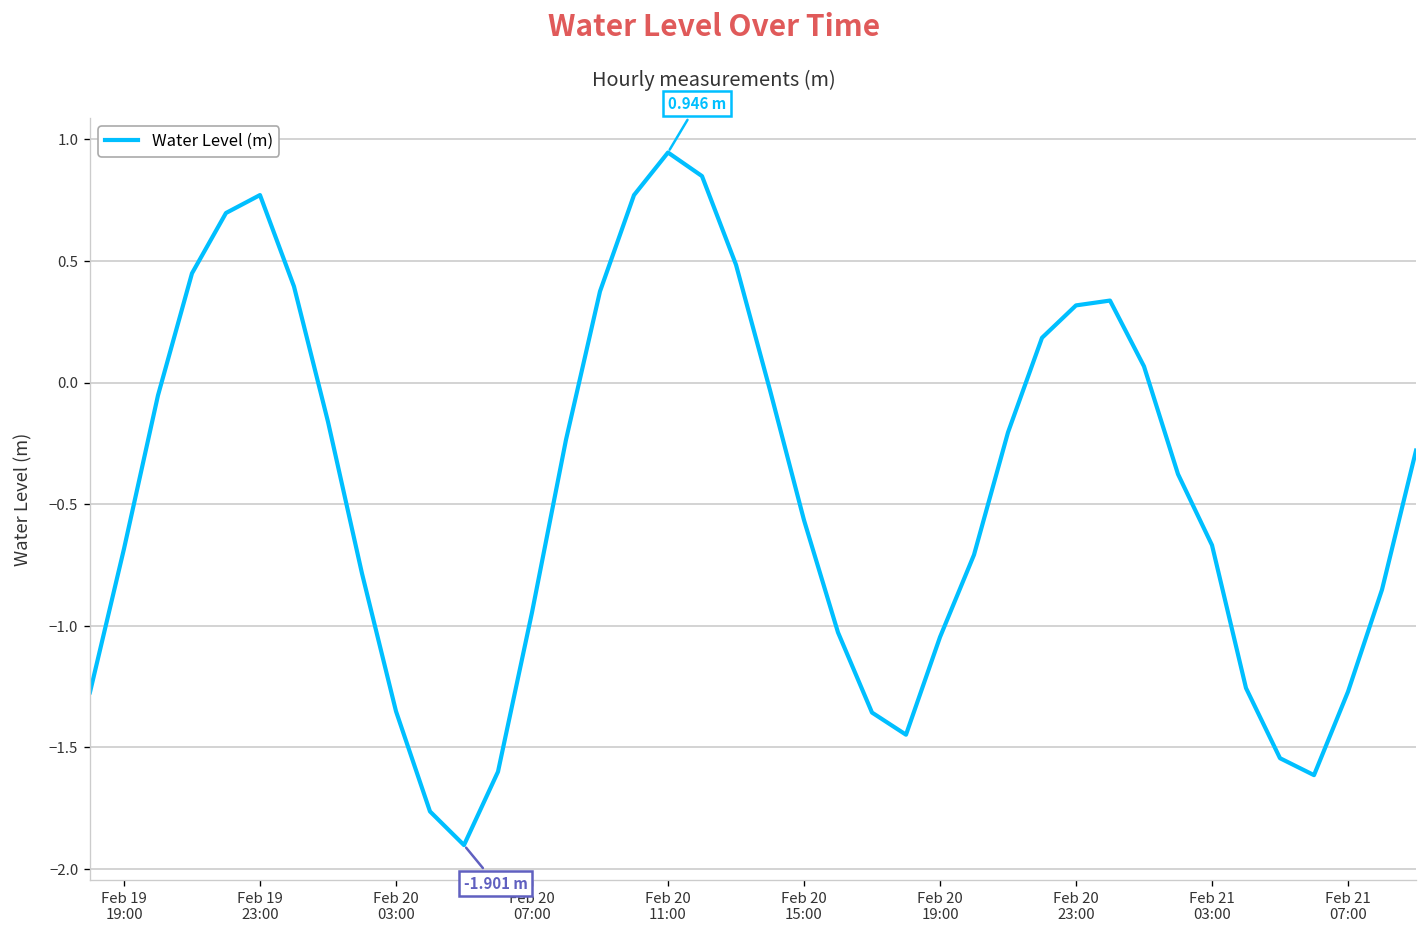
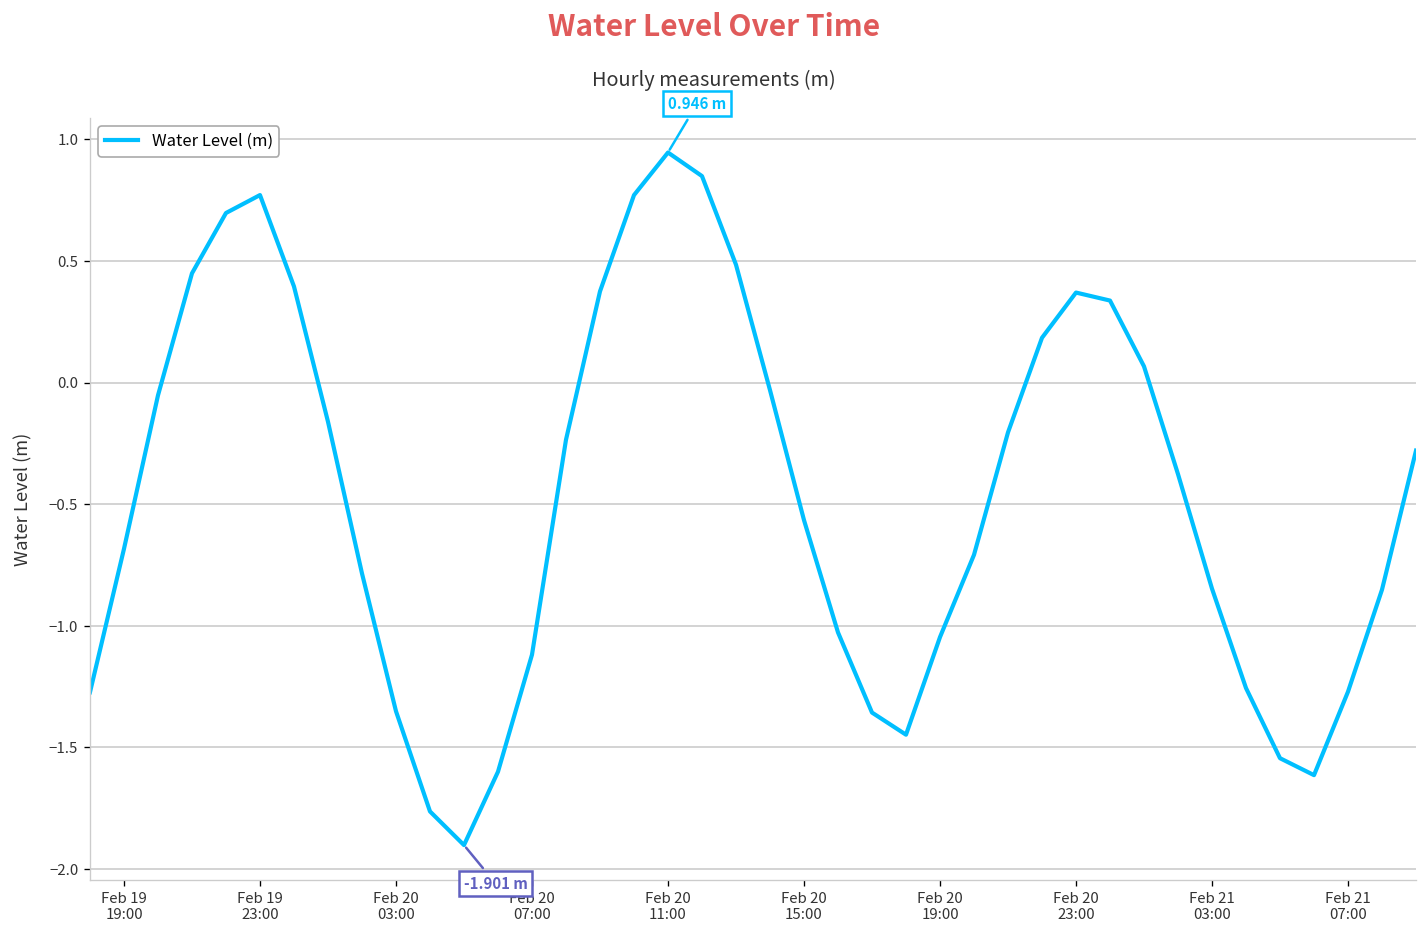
  {
    "Feb 19 19:00": -0.68,
    "Feb 19 23:00": 0.77,
    "Feb 20 03:00": -1.35,
-   "Feb 20 07:00": -0.95,
+   "Feb 20 07:00": -1.12,
    "Feb 20 15:00": -0.57,
    "Feb 20 19:00": -1.05,
-   "Feb 20 23:00": 0.32,
-   "Feb 21 03:00": -0.67,
+   "Feb 20 23:00": 0.37,
+   "Feb 21 03:00": -0.85,
    "Feb 21 07:00": -1.27
  }
